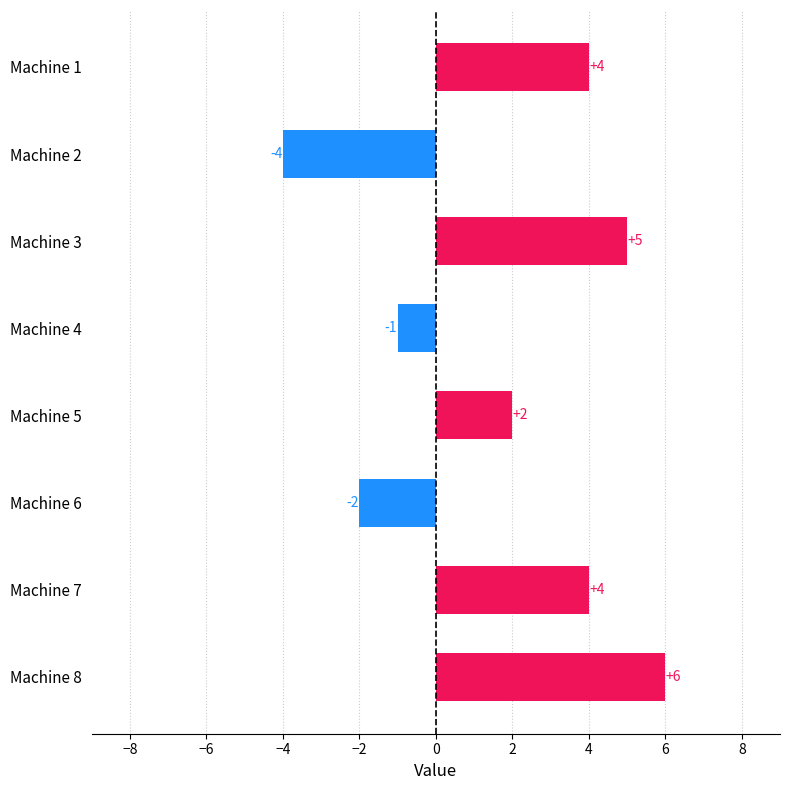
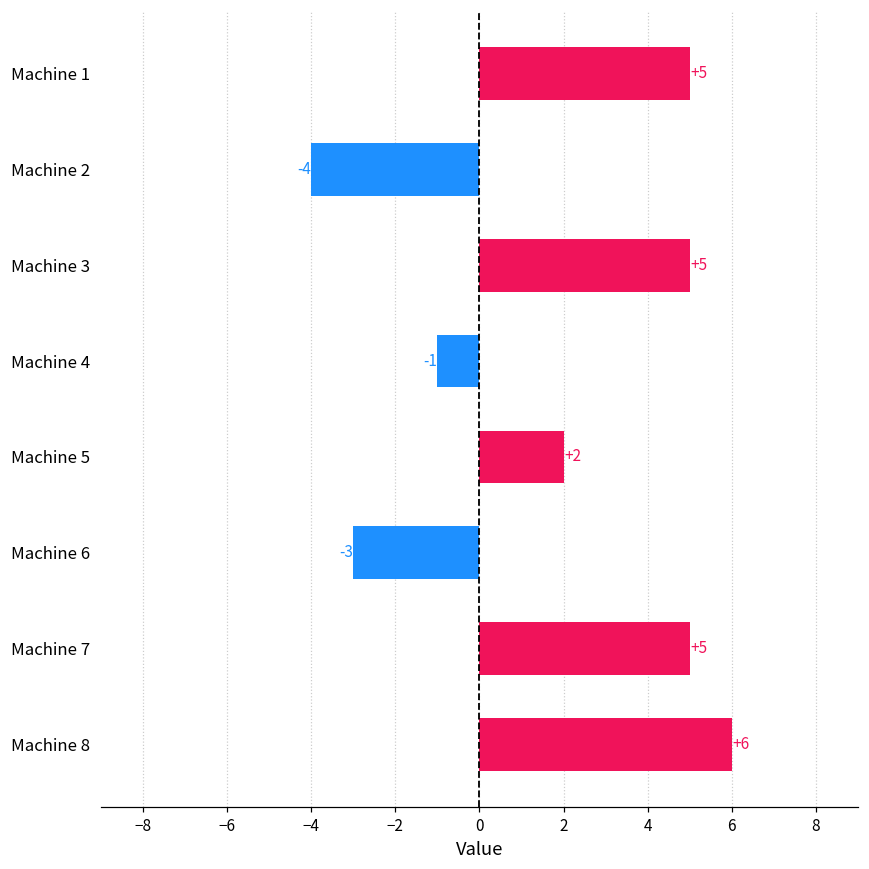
  {
-   "Machine 1": "+4",
+   "Machine 1": "+5",
    "Machine 2": "-4",
    "Machine 3": "+5",
    "Machine 4": "-1",
    "Machine 5": "+2",
-   "Machine 6": "-2",
-   "Machine 7": "+4",
+   "Machine 6": "-3",
+   "Machine 7": "+5",
    "Machine 8": "+6"
  }
